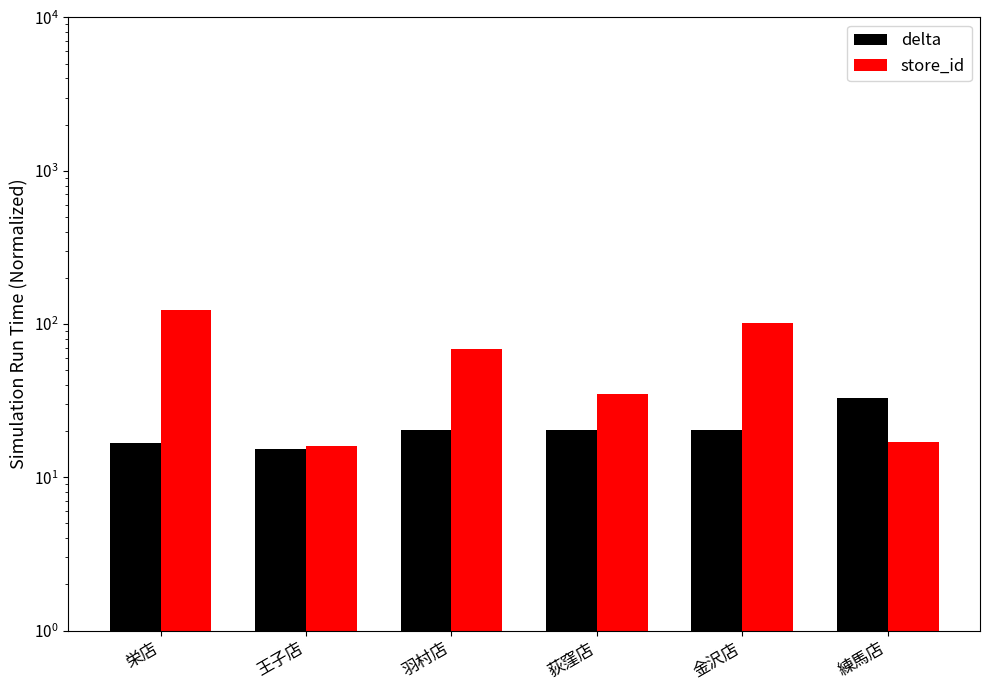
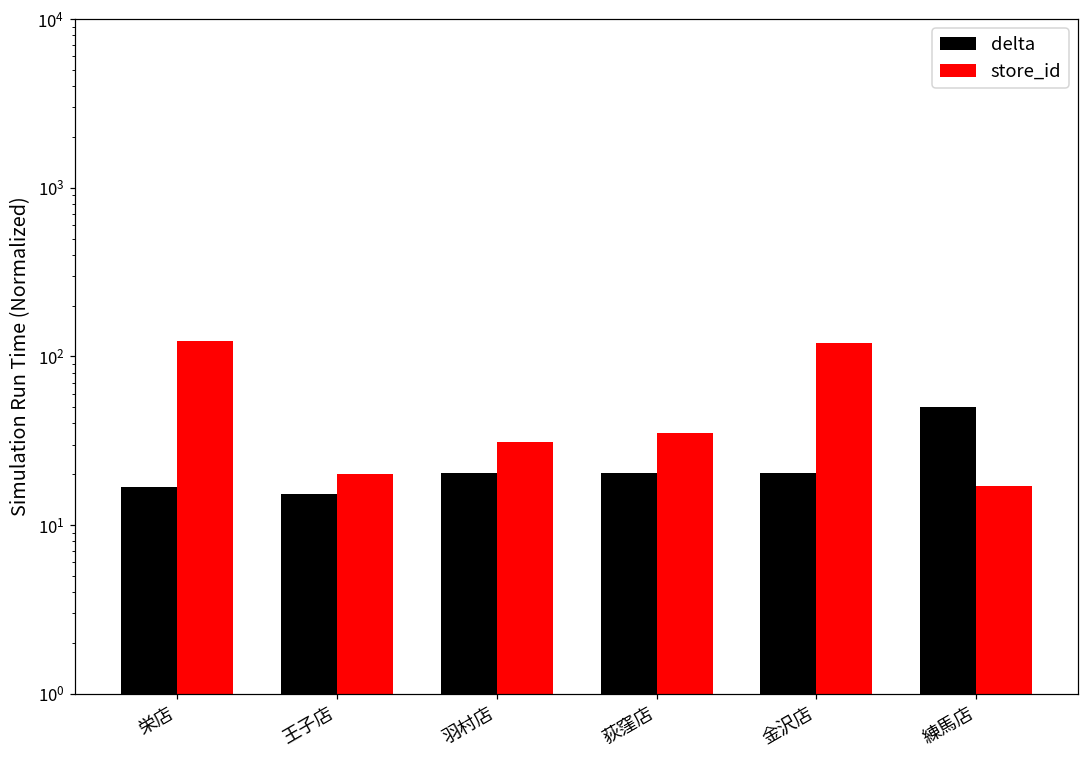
  {
    "delta": {
      "栄店": 17,
      "王子店": 15,
      "羽村店": 20,
      "荻窪店": 20,
      "金沢店": 20,
-     "練馬店": 33
+     "練馬店": 50
    },
    "store_id": {
      "栄店": 120,
-     "王子店": 16,
-     "羽村店": 70,
+     "王子店": 20,
+     "羽村店": 31,
      "荻窪店": 35,
-     "金沢店": 100,
+     "金沢店": 120,
      "練馬店": 17
    }
  }
